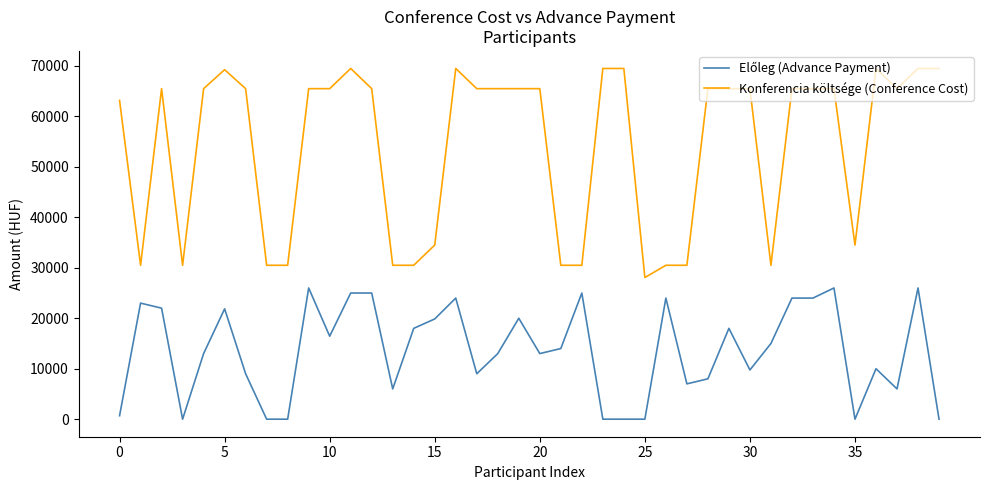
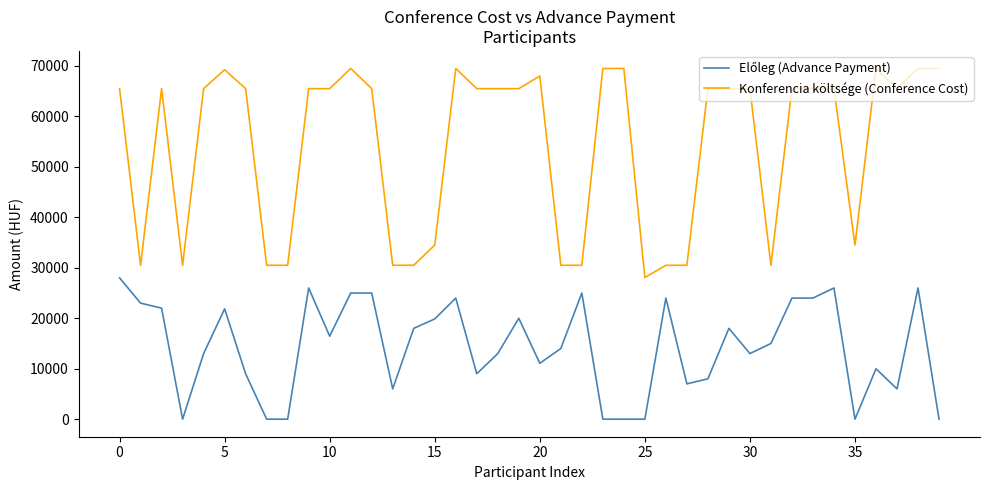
  {
    "Előleg (Advance Payment)": {
-     "0": 1000,
+     "0": 28000,
      "5": 22000,
      "10": 16000,
      "15": 20000,
-     "20": 13000,
+     "20": 11000,
      "25": 0,
-     "30": 10000,
+     "30": 13000,
      "35": 0
    },
    "Konferencia költsége (Conference Cost)": {
-     "0": 63000,
+     "0": 66000,
      "5": 69000,
      "10": 66000,
      "15": 35000,
-     "20": 66000,
+     "20": 68000,
      "25": 28000,
      "35": 35000
    }
  }
